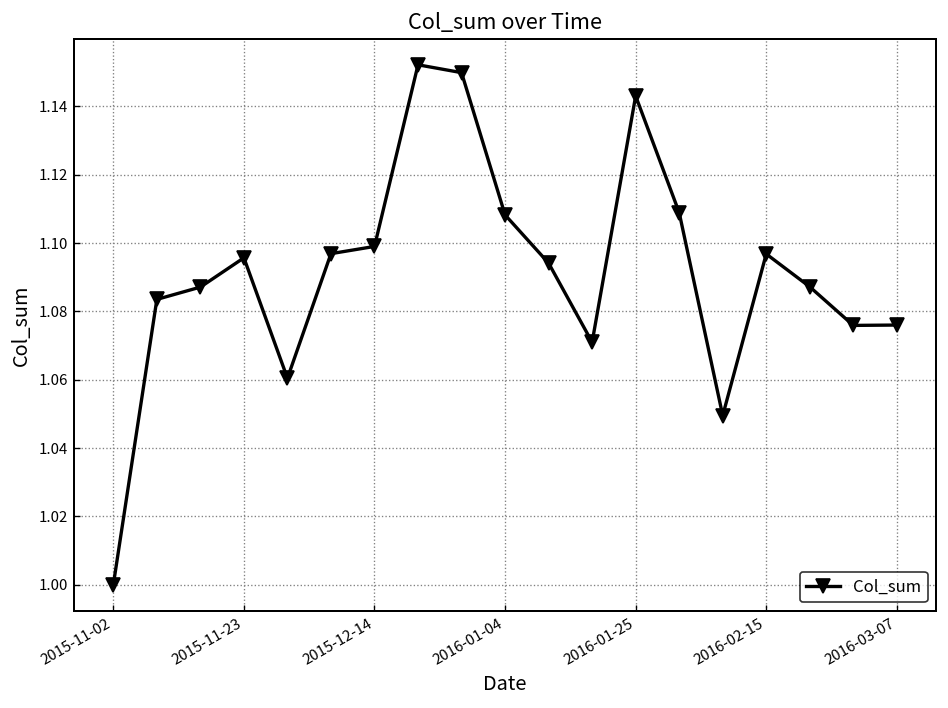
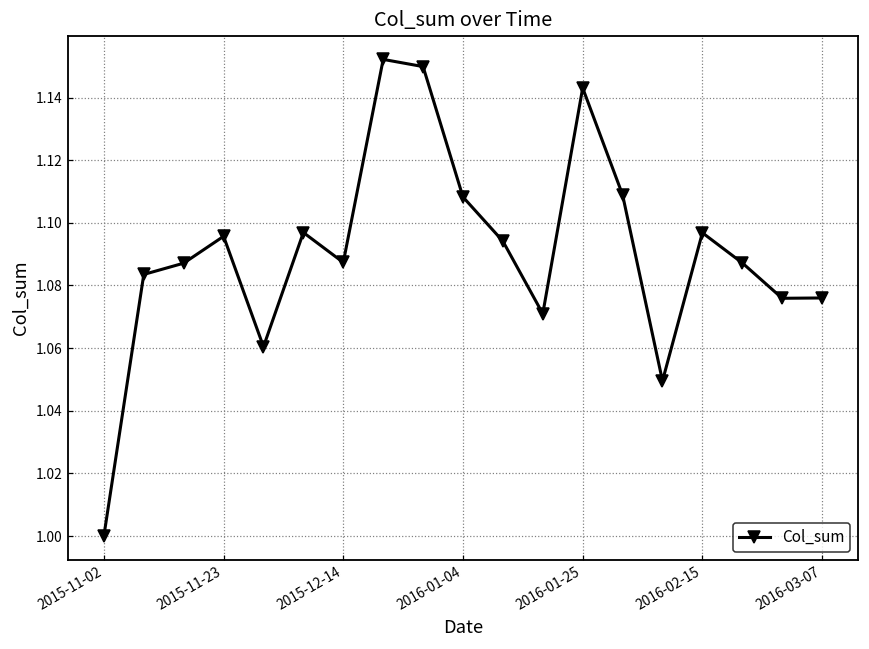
  {
    "2015-11-02": 1.000,
    "2015-11-23": 1.096,
-   "2015-12-14": 1.099,
+   "2015-12-14": 1.087,
    "2016-01-04": 1.108,
    "2016-01-25": 1.143,
    "2016-02-15": 1.097,
    "2016-03-07": 1.076
  }
